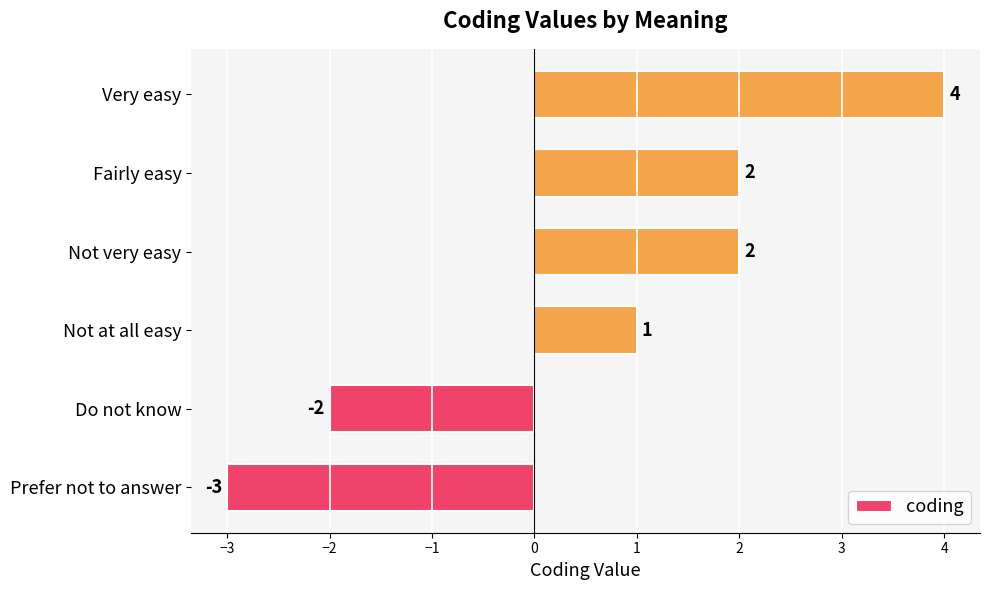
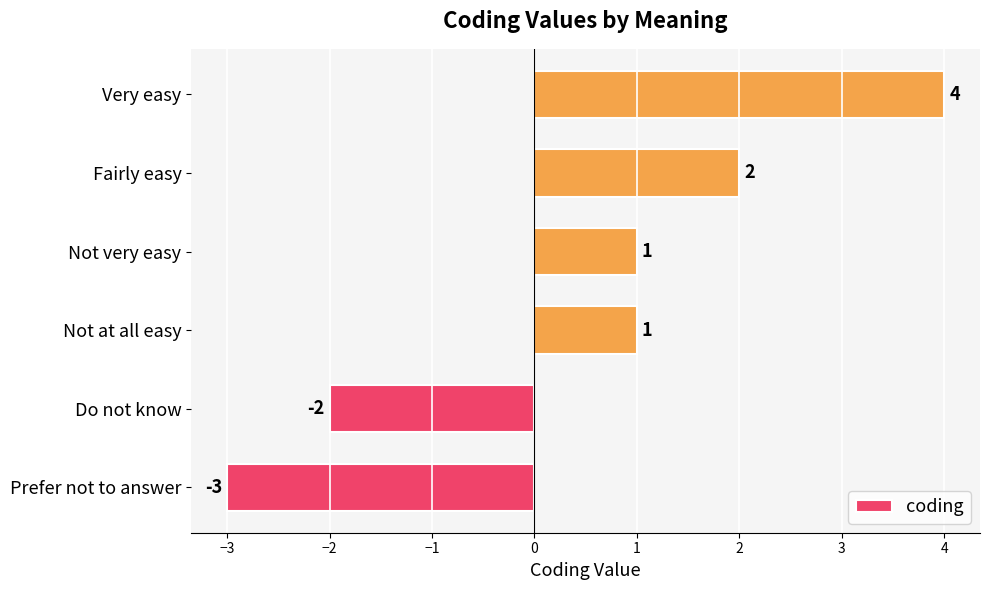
  {
    "Very easy": 4,
    "Fairly easy": 2,
-   "Not very easy": 2,
+   "Not very easy": 1,
    "Not at all easy": 1,
    "Do not know": -2,
    "Prefer not to answer": -3
  }
